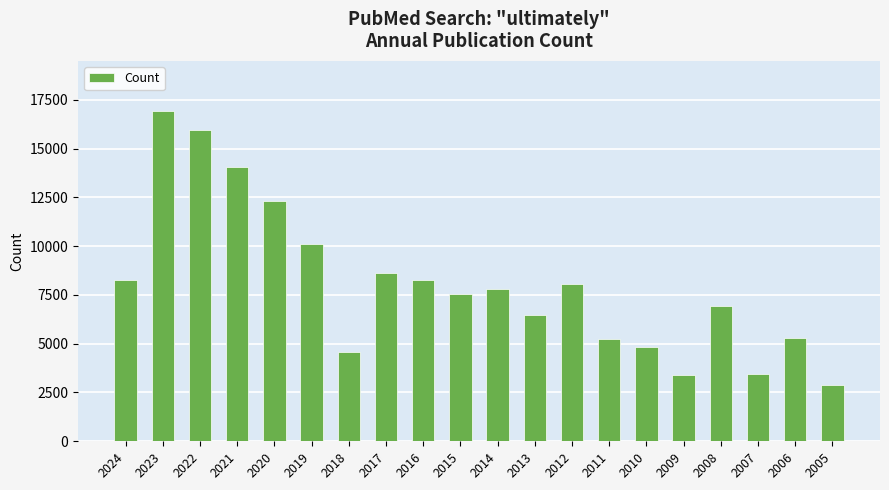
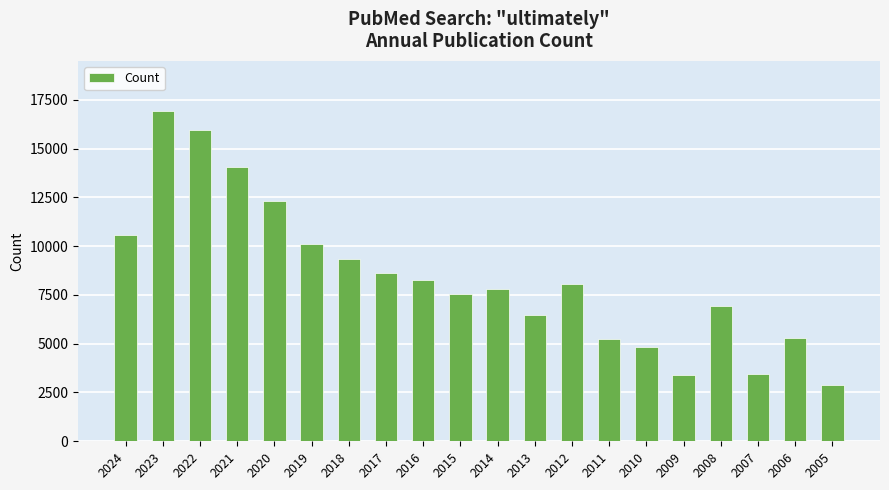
  {
-   "2024": 8300,
+   "2024": 10600,
    "2023": 17000,
    "2022": 15900,
    "2021": 14000,
    "2020": 12300,
    "2019": 10100,
-   "2018": 4600,
+   "2018": 9400,
    "2017": 8600,
    "2016": 8300,
    "2015": 7500,
    "2014": 7800,
    "2013": 6500,
    "2012": 8100,
    "2011": 5200,
    "2010": 4800,
    "2009": 3400,
    "2008": 6900,
    "2007": 3500,
    "2006": 5300,
    "2005": 2900
  }
